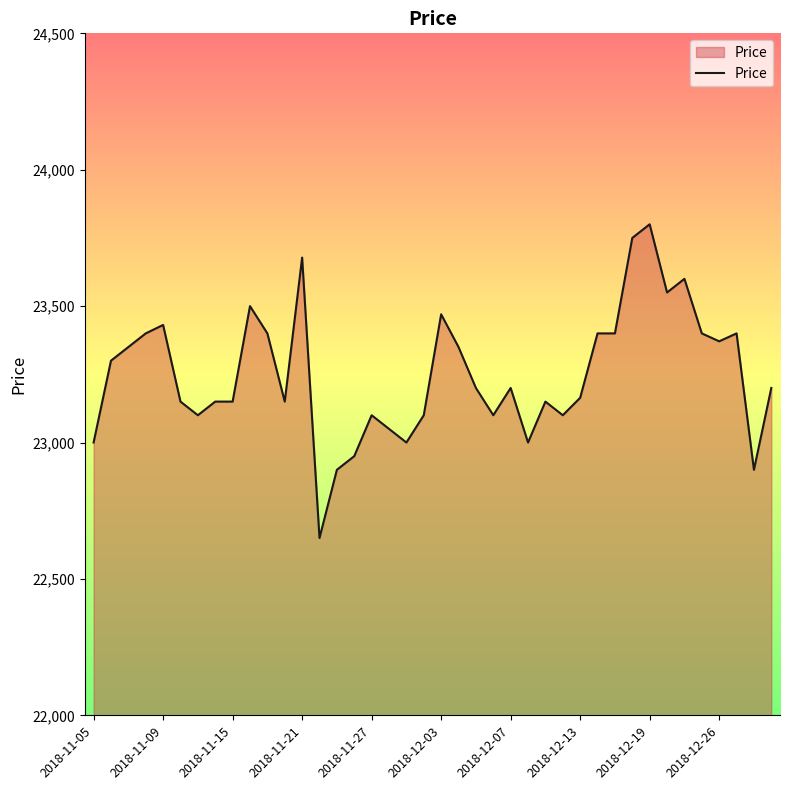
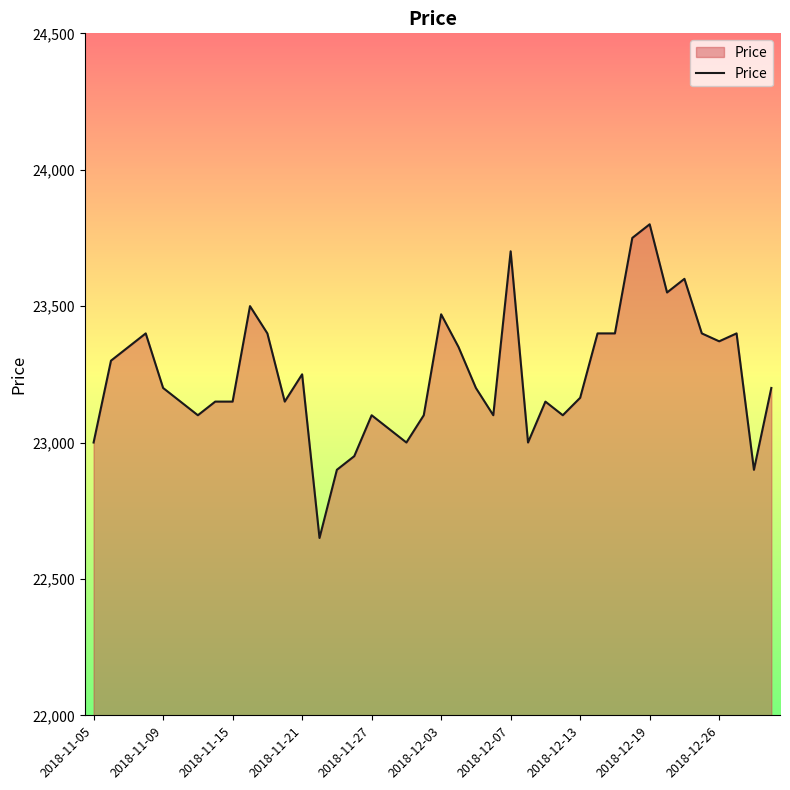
  {
    "2018-11-05": "23,000",
-   "2018-11-09": "23,430",
+   "2018-11-09": "23,200",
    "2018-11-15": "23,150",
-   "2018-11-21": "23,680",
+   "2018-11-21": "23,250",
    "2018-11-27": "23,100",
    "2018-12-03": "23,470",
-   "2018-12-07": "23,200",
+   "2018-12-07": "23,700",
    "2018-12-13": "23,160",
    "2018-12-19": "23,800",
    "2018-12-26": "23,370"
  }
